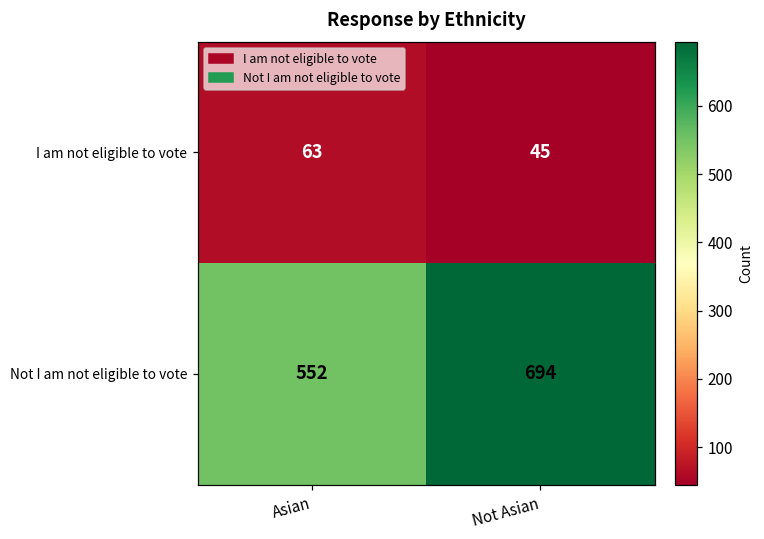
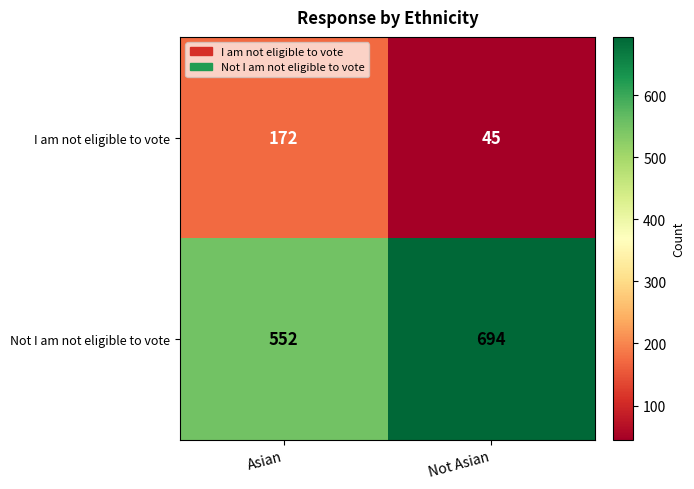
  {
    "I am not eligible to vote": {
-     "Asian": 63,
+     "Asian": 172,
      "Not Asian": 45
    },
    "Not I am not eligible to vote": {
      "Asian": 552,
      "Not Asian": 694
    }
  }
